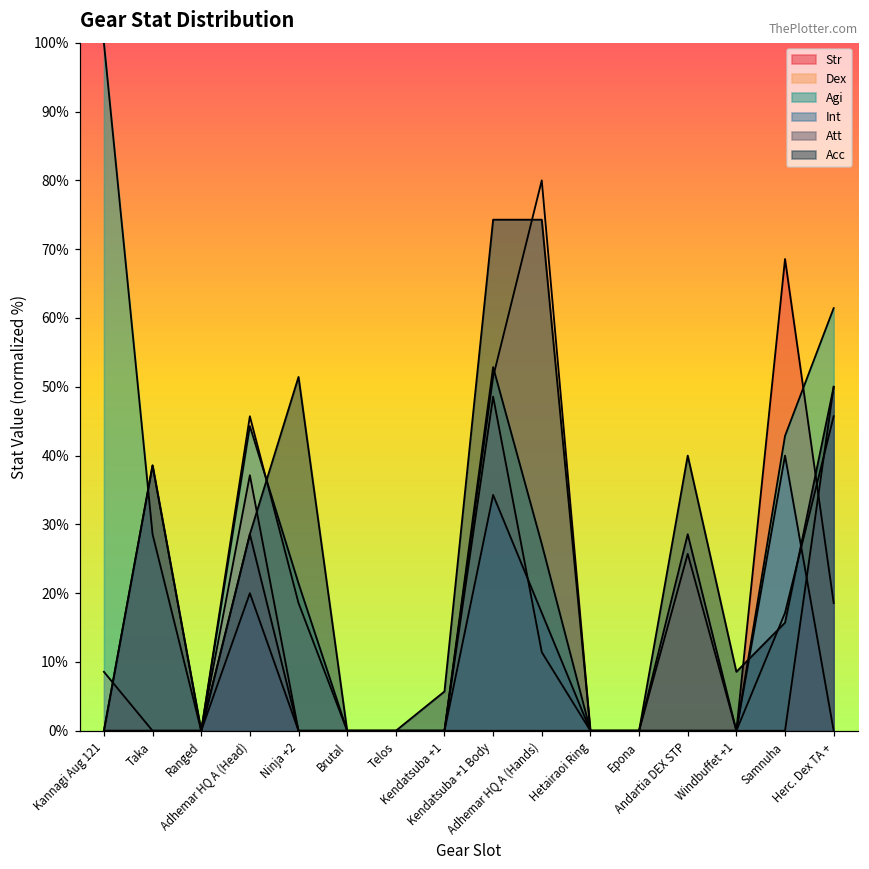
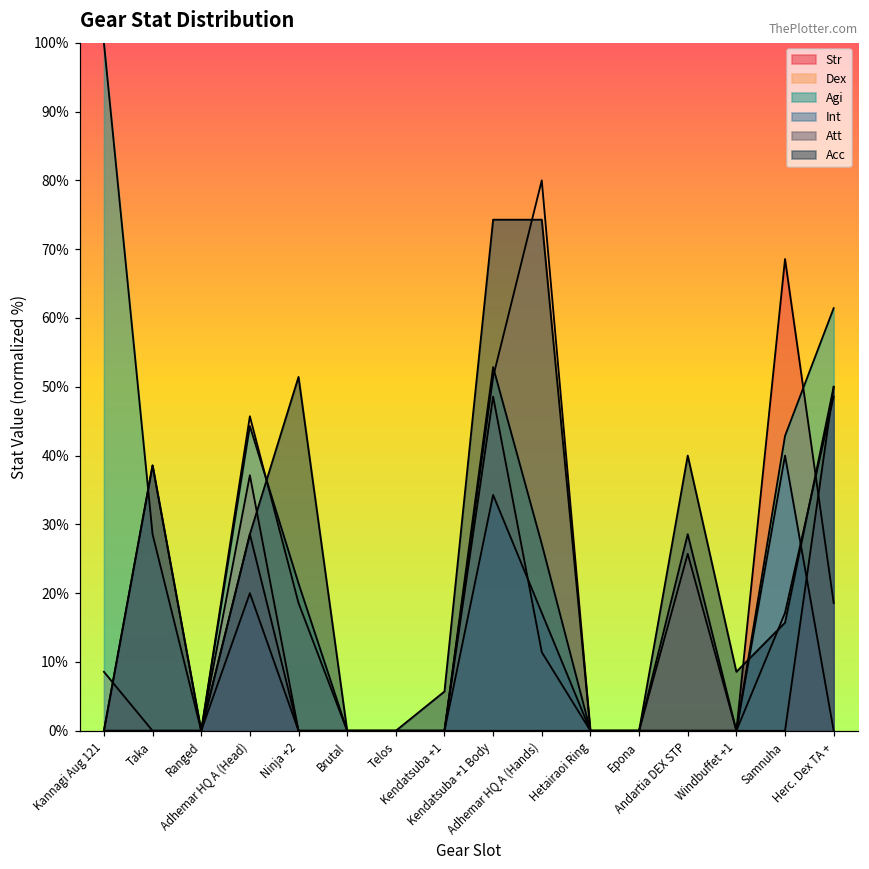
  {
    "Str": {
      "Adhemar HQ A (Head)": "37%",
      "Kendatsuba +1 Body": "49%",
      "Adhemar HQ A (Hands)": "11%",
      "Samnuha": "69%",
      "Herc. Dex TA +": "19%"
    },
    "Dex": {
      "Kannagi Aug 121": "9%",
      "Adhemar HQ A (Head)": "46%",
      "Ninja +2": "19%",
      "Kendatsuba +1 Body": "51%",
      "Adhemar HQ A (Hands)": "80%",
      "Andartia DEX STP": "26%",
      "Samnuha": "17%",
-     "Herc. Dex TA +": "46%"
+     "Herc. Dex TA +": "49%"
    },
    "Acc": {
      "Ninja +2": "51%",
      "Kendatsuba +1": "6%",
      "Kendatsuba +1 Body": "74%",
      "Adhemar HQ A (Hands)": "74%",
      "Andartia DEX STP": "40%",
      "Windbuffet +1": "9%",
      "Samnuha": "16%"
    }
  }
